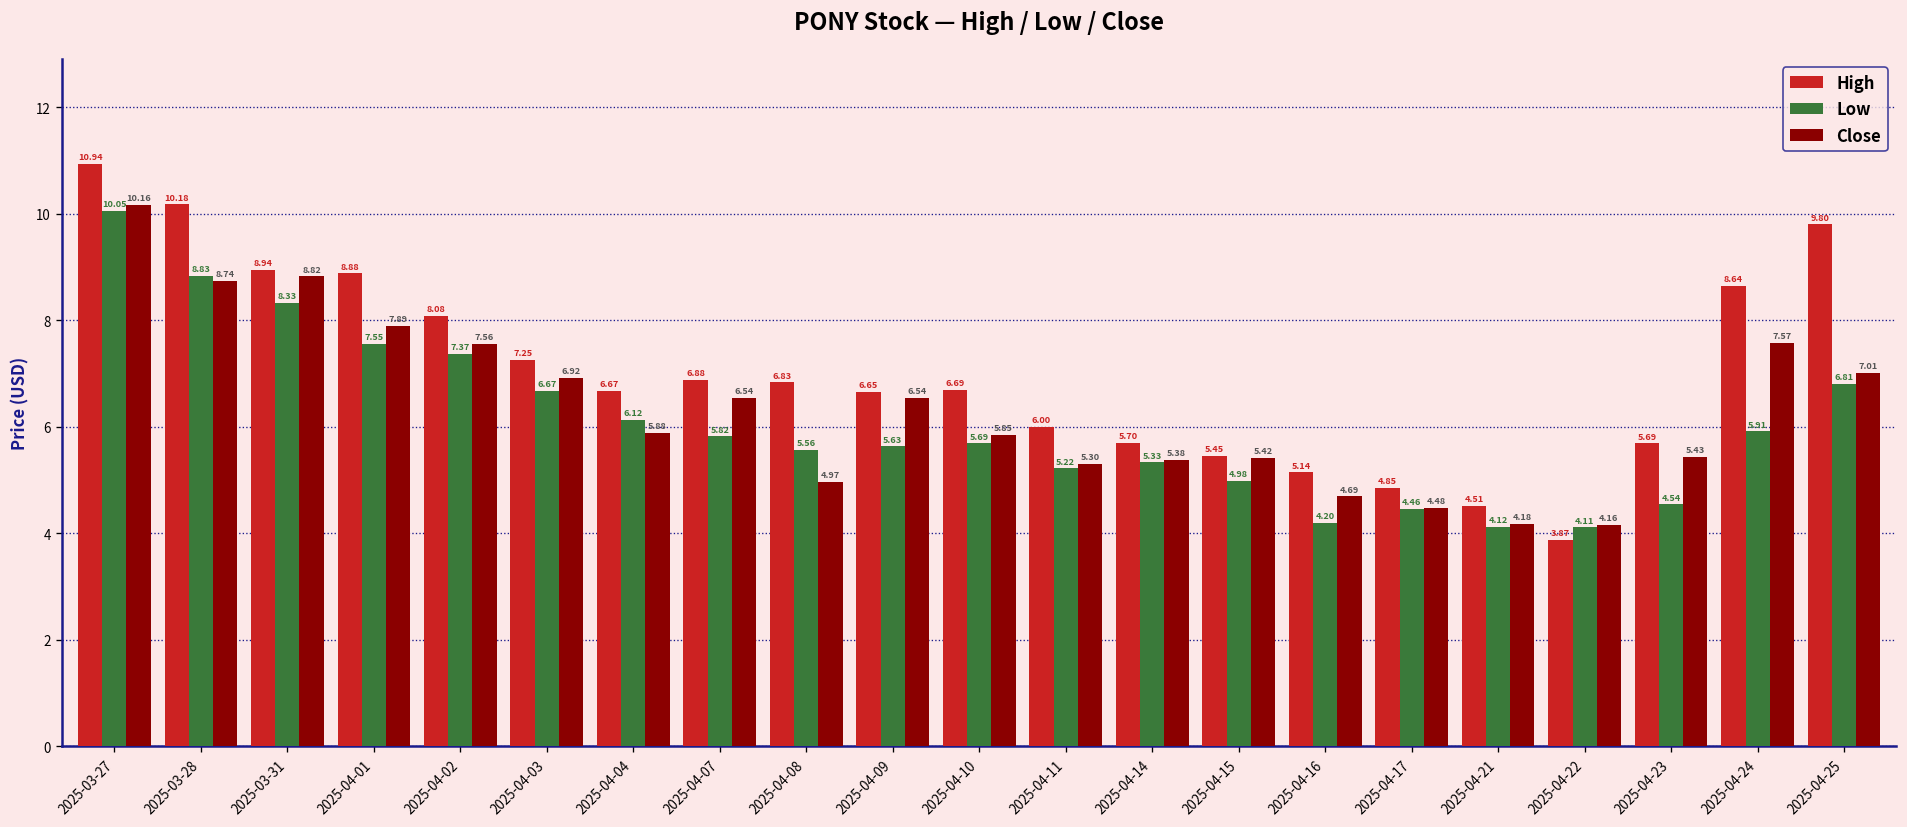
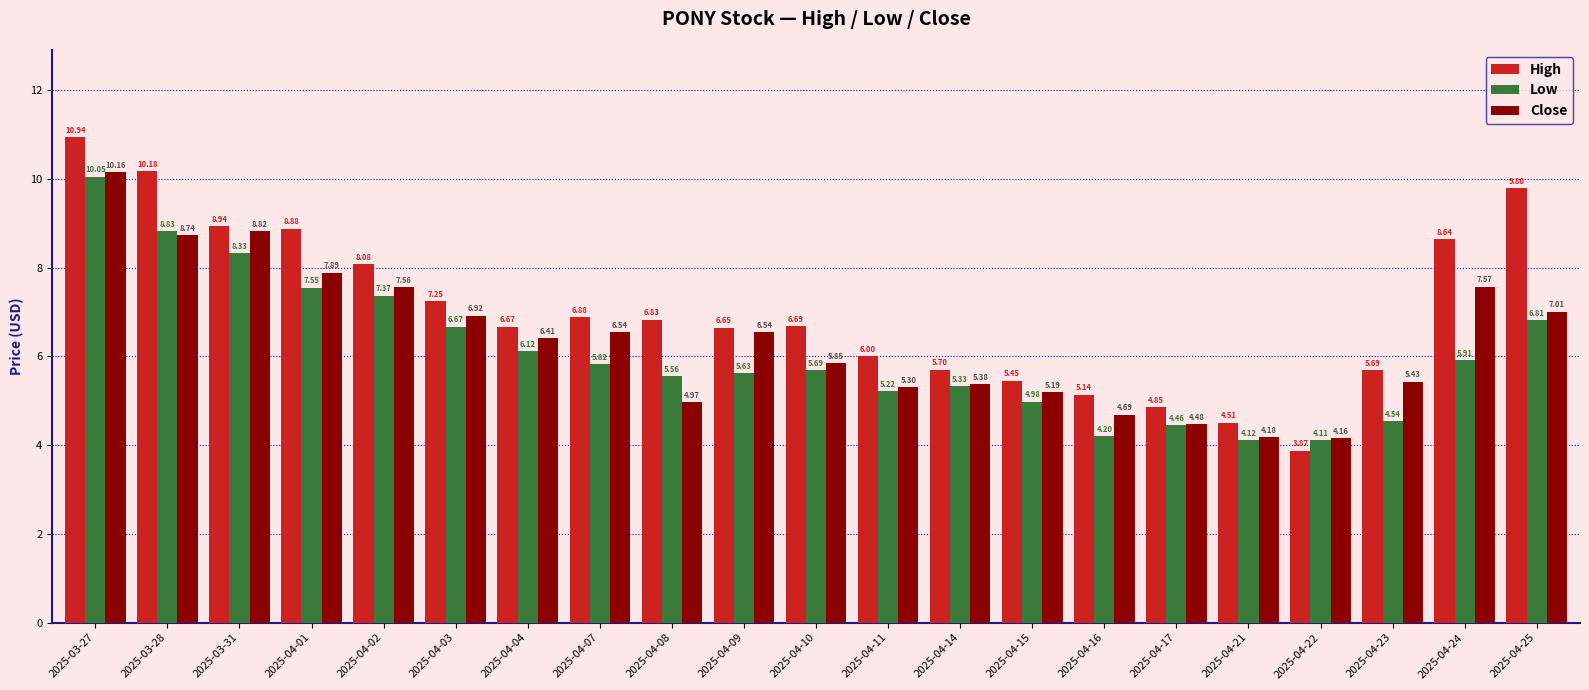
  {
    "High": {
      "2025-03-27": 10.94,
      "2025-03-28": 10.18,
      "2025-03-31": 8.94,
      "2025-04-01": 8.88,
      "2025-04-02": 8.08,
      "2025-04-03": 7.25,
      "2025-04-04": 6.67,
      "2025-04-07": 6.88,
      "2025-04-08": 6.83,
      "2025-04-09": 6.65,
      "2025-04-10": 6.69,
      "2025-04-11": 6.00,
      "2025-04-14": 5.70,
      "2025-04-15": 5.45,
      "2025-04-16": 5.14,
      "2025-04-17": 4.85,
      "2025-04-21": 4.51,
      "2025-04-22": 3.87,
      "2025-04-23": 5.69,
      "2025-04-24": 8.64,
      "2025-04-25": 9.80
    },
    "Low": {
      "2025-03-27": 10.05,
      "2025-03-28": 8.83,
      "2025-03-31": 8.33,
      "2025-04-01": 7.55,
      "2025-04-02": 7.37,
      "2025-04-03": 6.67,
      "2025-04-04": 6.12,
      "2025-04-07": 5.82,
      "2025-04-08": 5.56,
      "2025-04-09": 5.63,
      "2025-04-10": 5.69,
      "2025-04-11": 5.22,
      "2025-04-14": 5.33,
      "2025-04-15": 4.98,
      "2025-04-16": 4.20,
      "2025-04-17": 4.46,
      "2025-04-21": 4.12,
      "2025-04-22": 4.11,
      "2025-04-23": 4.54,
      "2025-04-24": 5.91,
      "2025-04-25": 6.81
    },
    "Close": {
      "2025-03-27": 10.16,
      "2025-03-28": 8.74,
      "2025-03-31": 8.82,
      "2025-04-01": 7.89,
      "2025-04-02": 7.56,
      "2025-04-03": 6.92,
-     "2025-04-04": 5.88,
+     "2025-04-04": 6.41,
      "2025-04-07": 6.54,
      "2025-04-08": 4.97,
      "2025-04-09": 6.54,
      "2025-04-10": 5.85,
      "2025-04-11": 5.30,
      "2025-04-14": 5.38,
-     "2025-04-15": 5.42,
+     "2025-04-15": 5.19,
      "2025-04-16": 4.69,
      "2025-04-17": 4.48,
      "2025-04-21": 4.18,
      "2025-04-22": 4.16,
      "2025-04-23": 5.43,
      "2025-04-24": 7.57,
      "2025-04-25": 7.01
    }
  }
